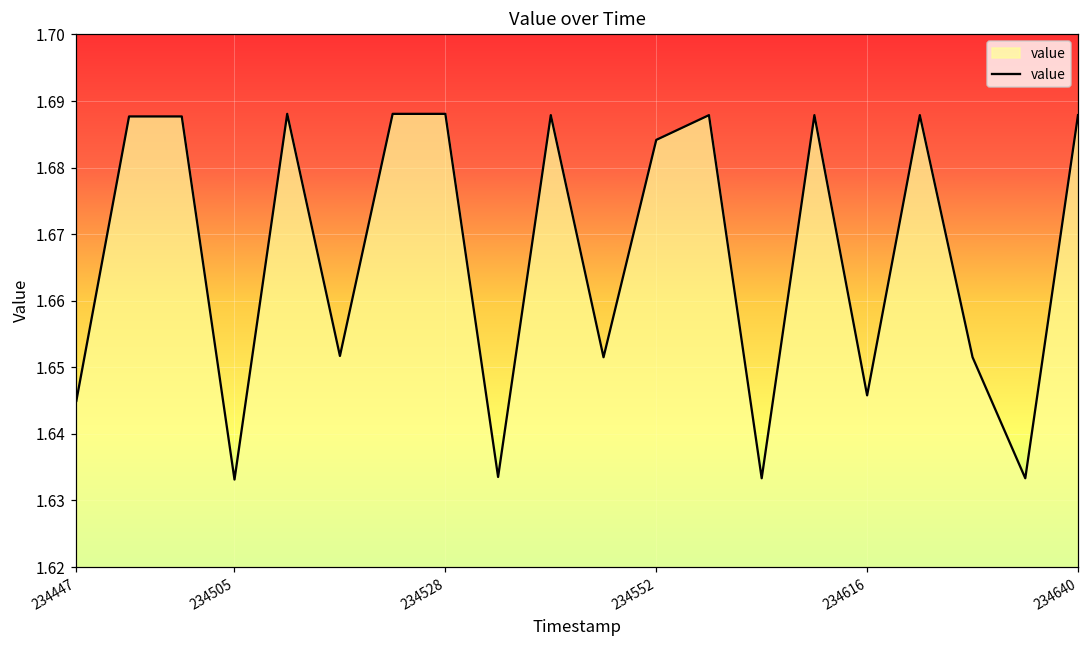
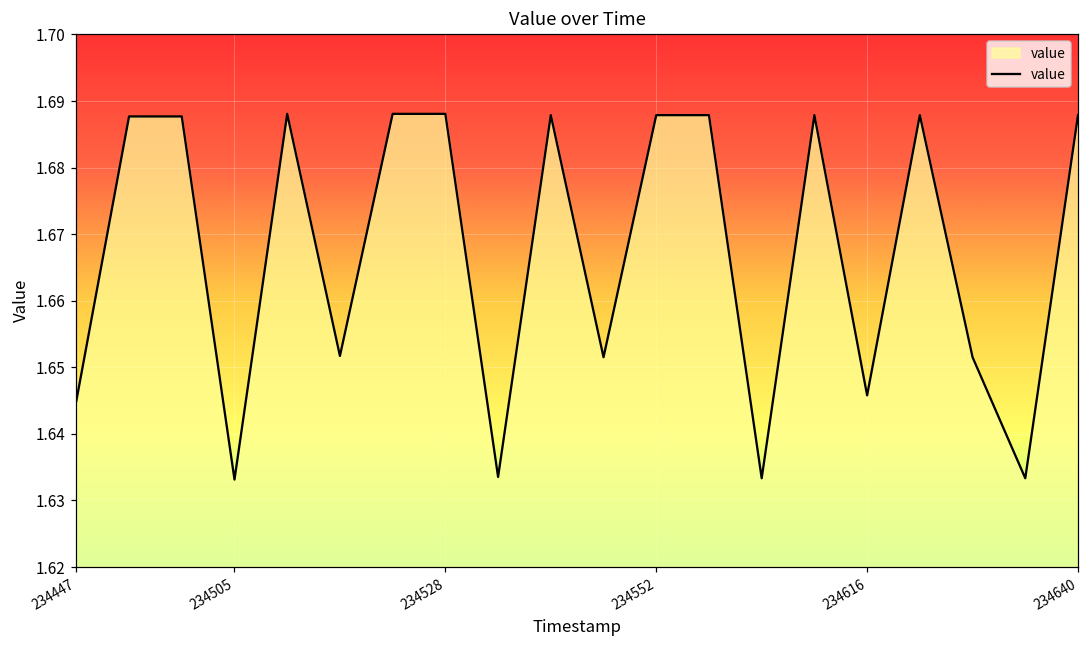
  {
    "234447": 1.645,
    "234505": 1.633,
    "234528": 1.688,
-   "234552": 1.684,
+   "234552": 1.688,
    "234616": 1.646,
    "234640": 1.688
  }
